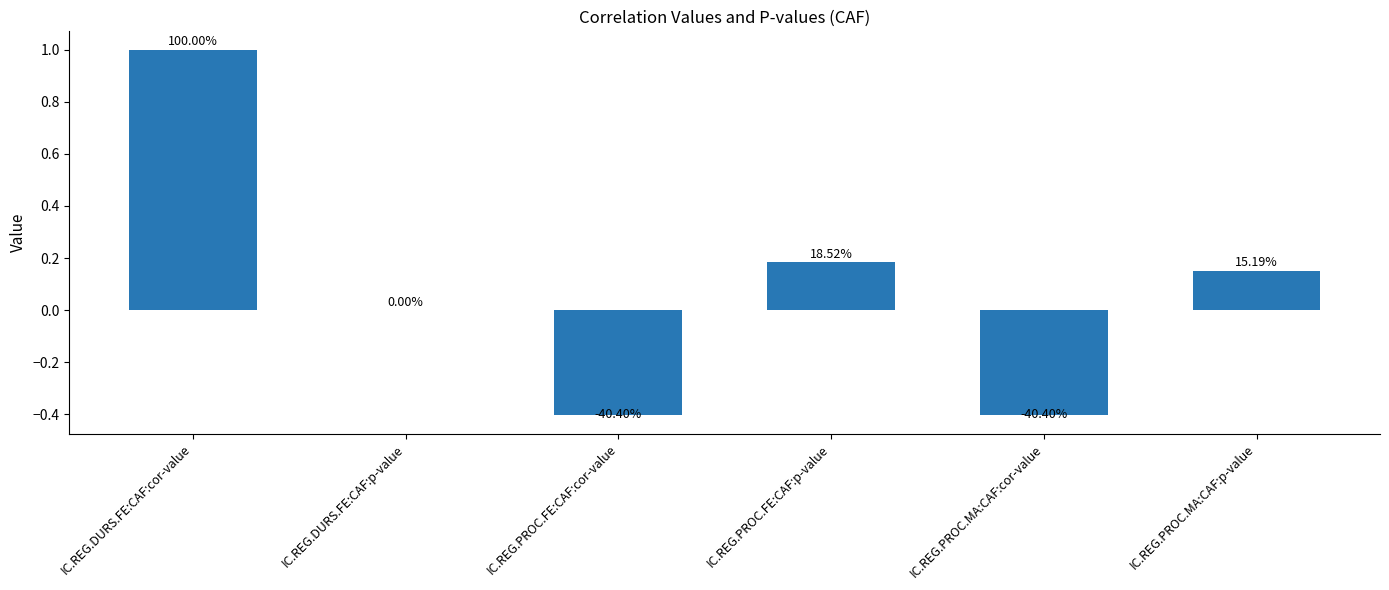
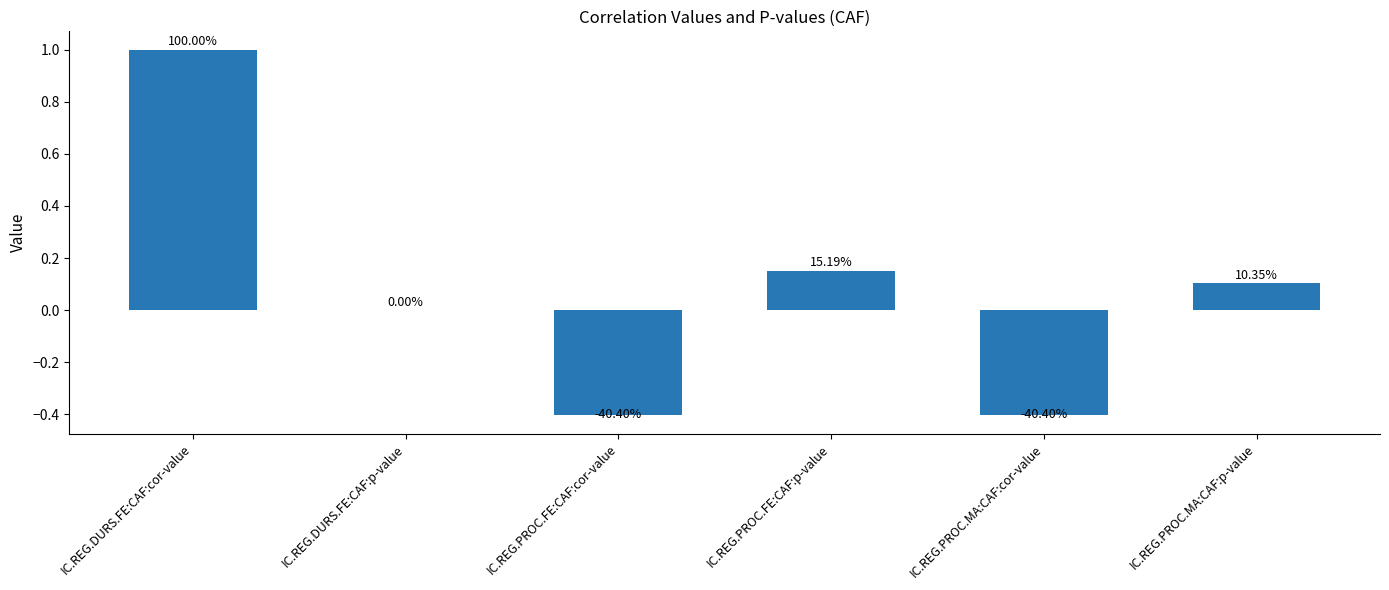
  {
    "IC.REG.DURS.FE:CAF:cor-value": "100.00%",
    "IC.REG.DURS.FE:CAF:p-value": "0.00%",
    "IC.REG.PROC.FE:CAF:cor-value": "-40.40%",
-   "IC.REG.PROC.FE:CAF:p-value": "18.52%",
+   "IC.REG.PROC.FE:CAF:p-value": "15.19%",
    "IC.REG.PROC.MA:CAF:cor-value": "-40.40%",
-   "IC.REG.PROC.MA:CAF:p-value": "15.19%"
+   "IC.REG.PROC.MA:CAF:p-value": "10.35%"
  }
